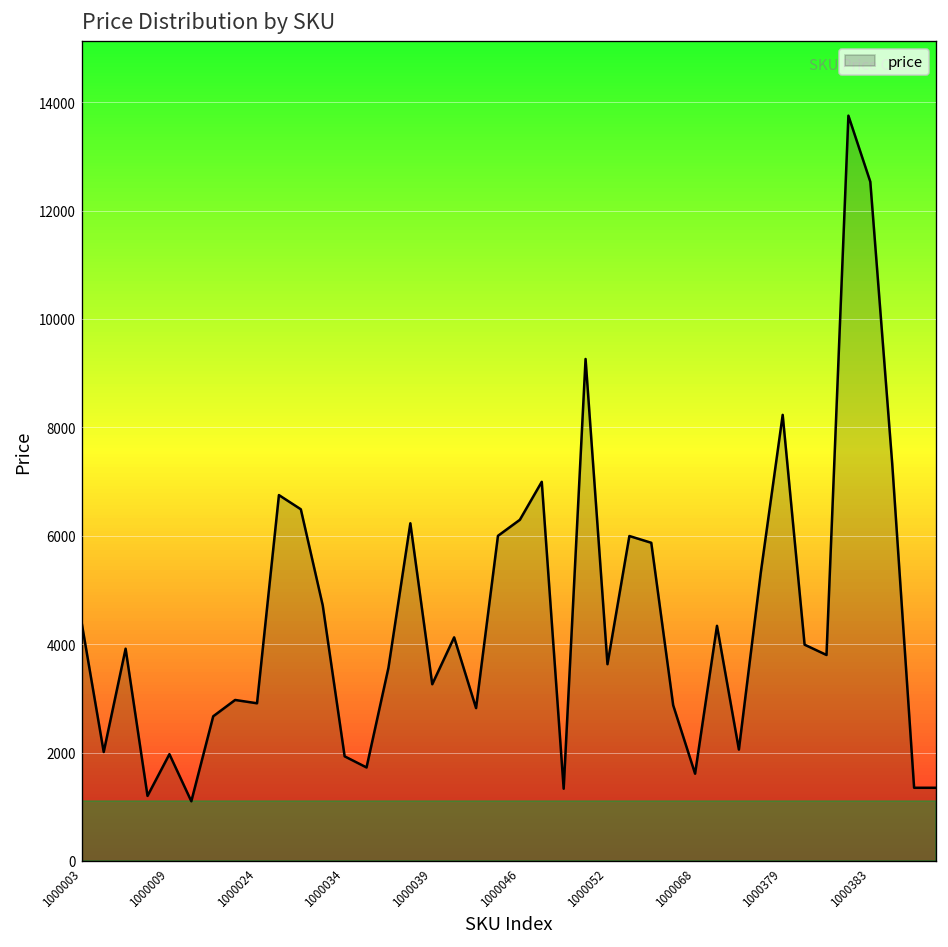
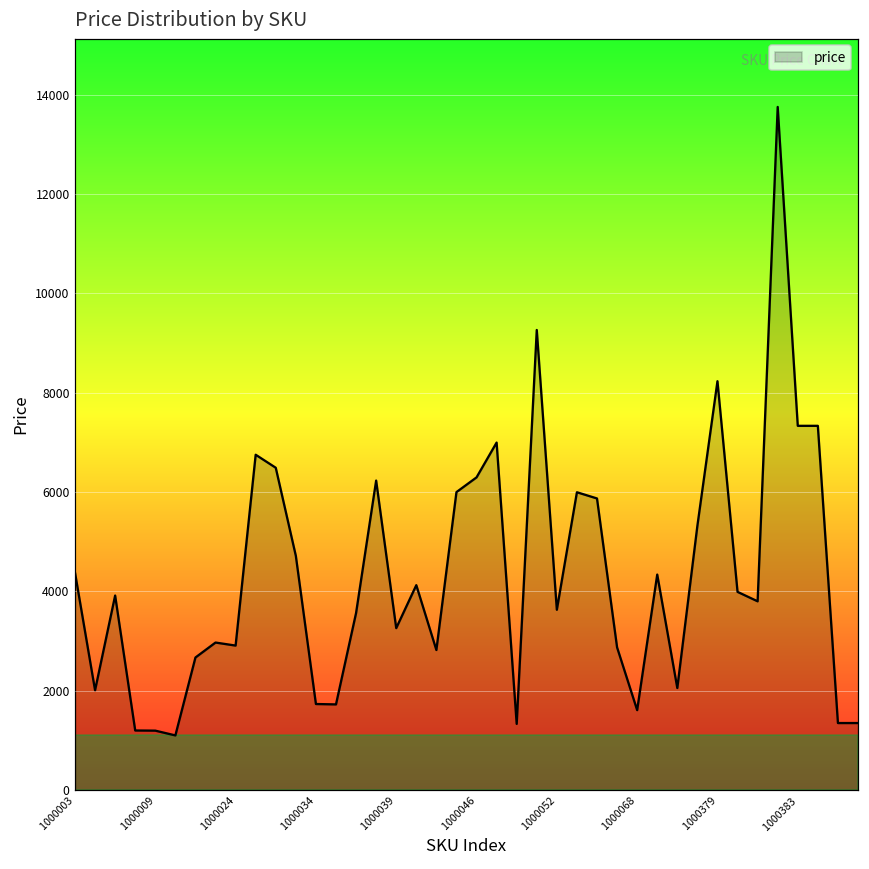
  {
    "1000003": 4400,
-   "1000009": 2000,
+   "1000009": 1200,
    "1000024": 2900,
-   "1000034": 1900,
+   "1000034": 1700,
    "1000039": 3300,
    "1000046": 6300,
    "1000052": 3600,
    "1000068": 1600,
    "1000379": 8200,
-   "1000383": 12500
+   "1000383": 7300
  }
